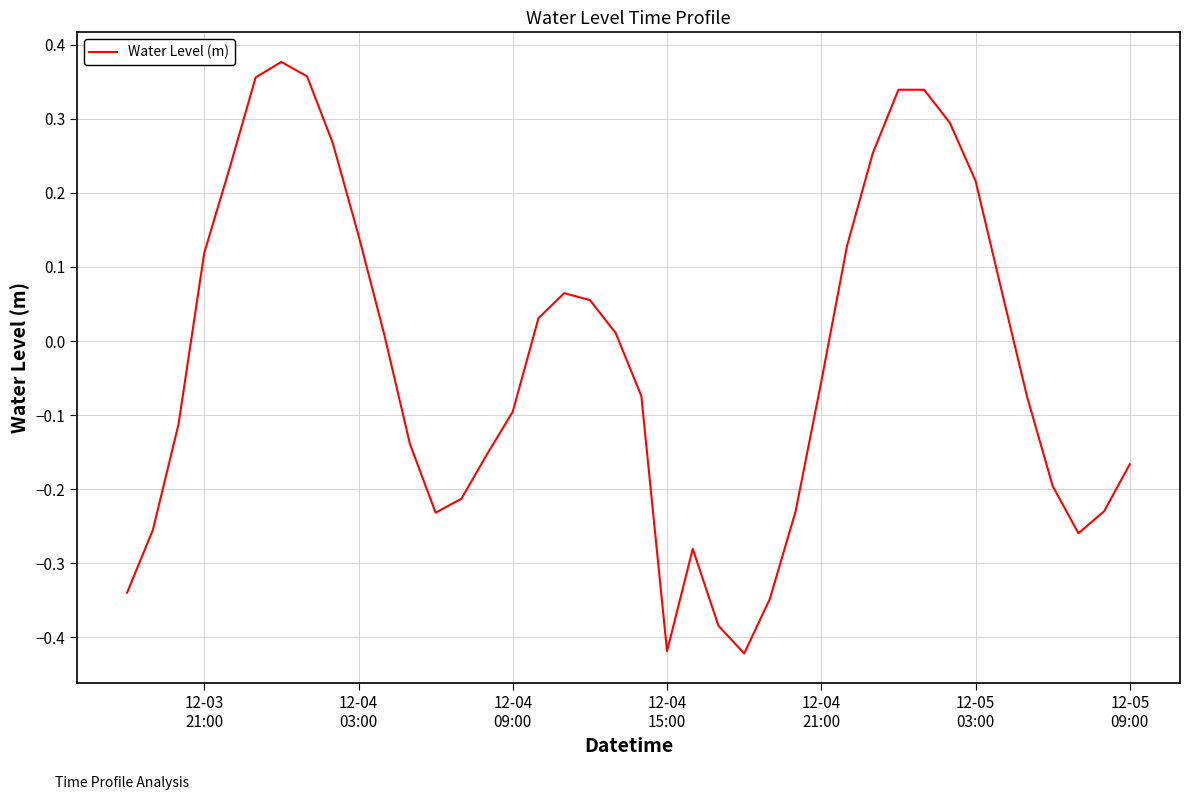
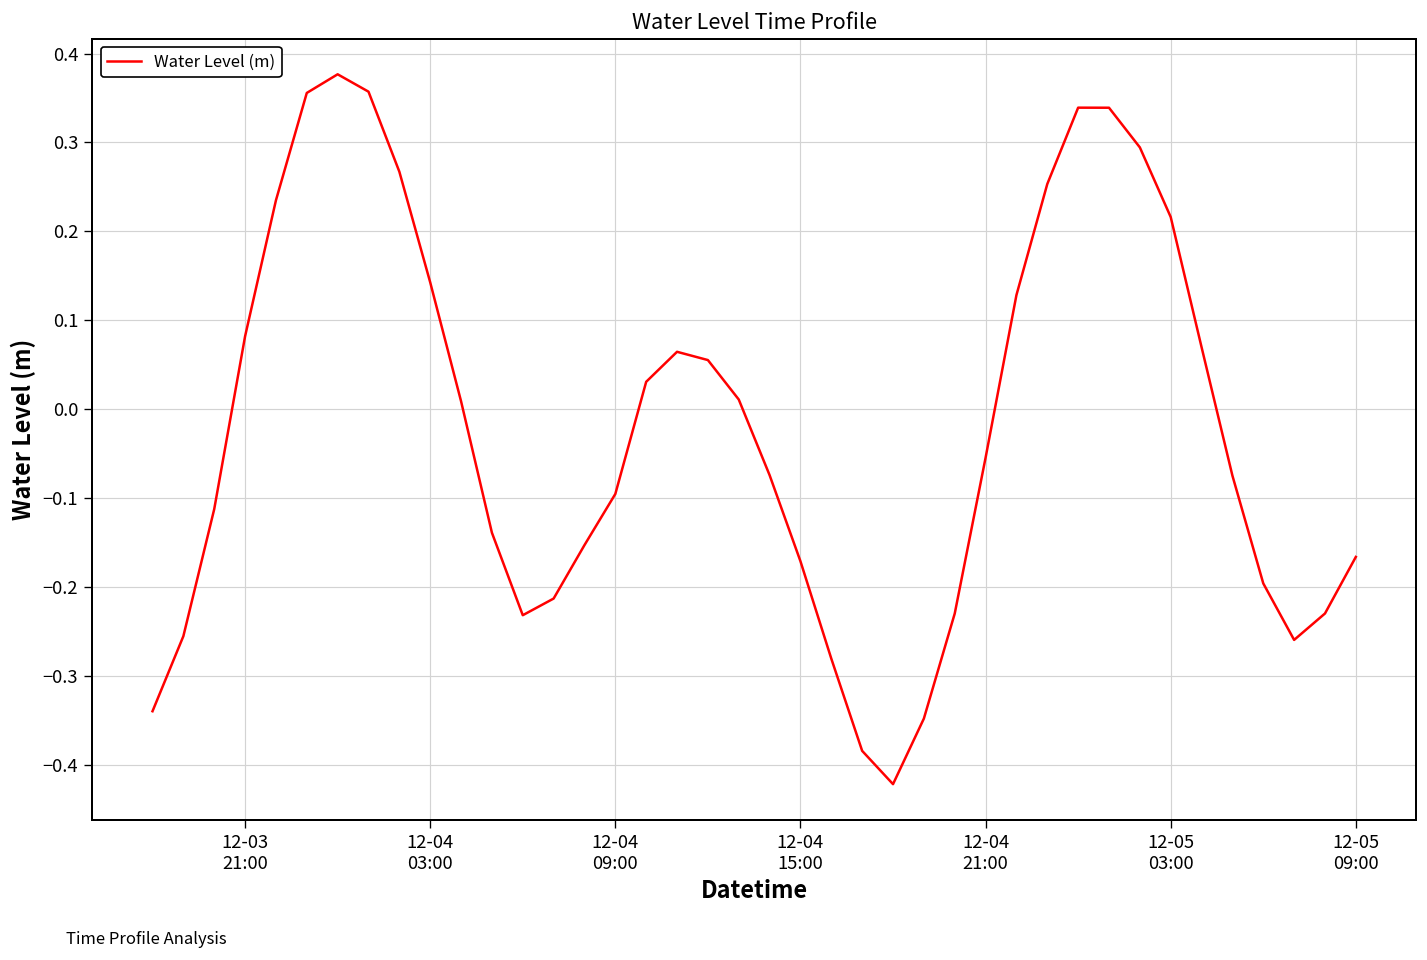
  {
-   "12-03 21:00": 0.12,
+   "12-03 21:00": 0.08,
    "12-04 03:00": 0.14,
    "12-04 09:00": -0.10,
-   "12-04 15:00": -0.42,
+   "12-04 15:00": -0.17,
    "12-04 21:00": -0.05,
    "12-05 03:00": 0.22,
    "12-05 09:00": -0.17
  }
